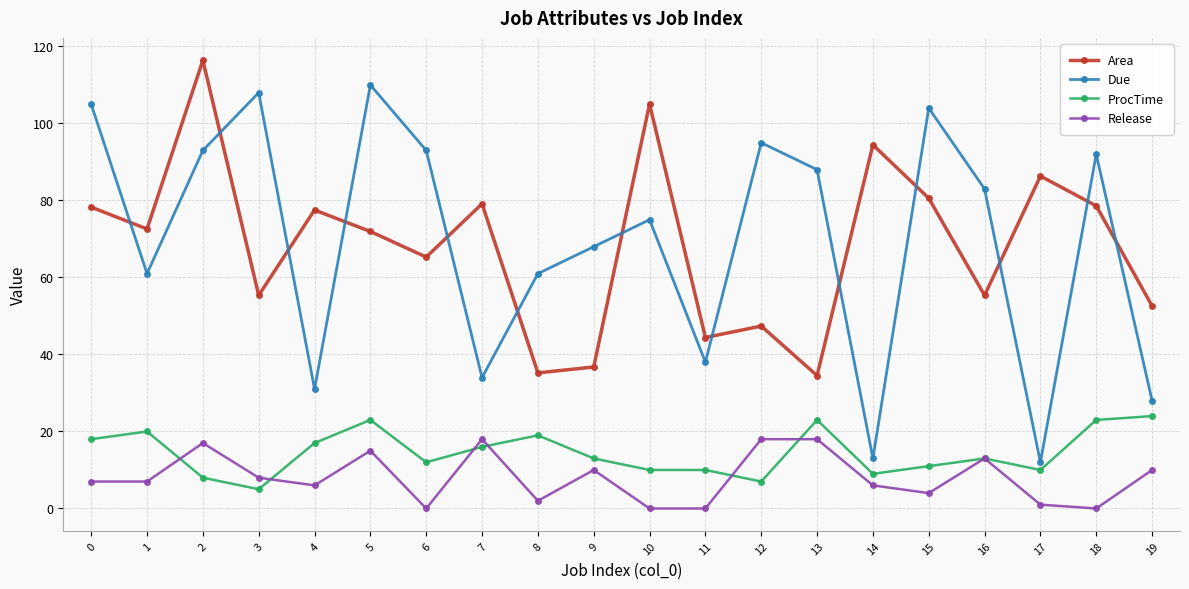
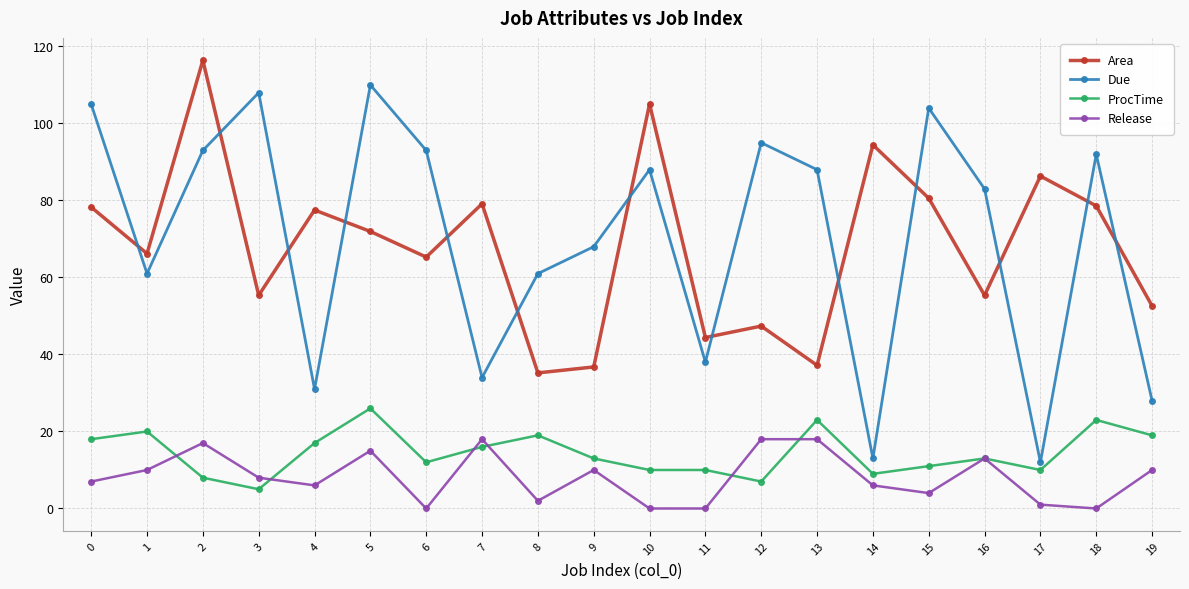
  {
    "Area": {
      "0": 78,
-     "1": 73,
+     "1": 66,
      "2": 116,
      "3": 55,
      "4": 78,
      "5": 72,
      "6": 65,
      "7": 79,
      "8": 35,
      "9": 37,
      "10": 105,
      "11": 44,
      "12": 47,
-     "13": 35,
+     "13": 37,
      "14": 94,
      "15": 81,
      "16": 55,
      "17": 86,
      "18": 79,
      "19": 53
    },
    "Due": {
      "0": 105,
      "1": 61,
      "2": 93,
      "3": 108,
      "4": 31,
      "5": 110,
      "6": 93,
      "7": 34,
      "8": 61,
      "9": 68,
-     "10": 75,
+     "10": 88,
      "11": 38,
      "12": 95,
      "13": 88,
      "14": 13,
      "15": 104,
      "16": 83,
      "17": 12,
      "18": 92,
      "19": 28
    },
    "ProcTime": {
      "0": 18,
      "1": 20,
      "2": 8,
      "3": 5,
      "4": 17,
-     "5": 23,
+     "5": 26,
      "6": 12,
      "7": 16,
      "8": 19,
      "9": 13,
      "10": 10,
      "11": 10,
      "12": 7,
      "13": 23,
      "14": 9,
      "15": 11,
      "17": 10,
      "18": 23,
-     "19": 24
+     "19": 19
    },
    "Release": {
      "0": 7,
-     "1": 7,
+     "1": 10,
      "2": 17,
      "3": 8,
      "4": 6,
      "5": 15,
      "6": 0,
      "7": 18,
      "8": 2,
      "9": 10,
      "10": 0,
      "11": 0,
      "12": 18,
      "13": 18,
      "14": 6,
      "15": 4,
      "17": 1,
      "18": 0,
      "19": 10
    }
  }
